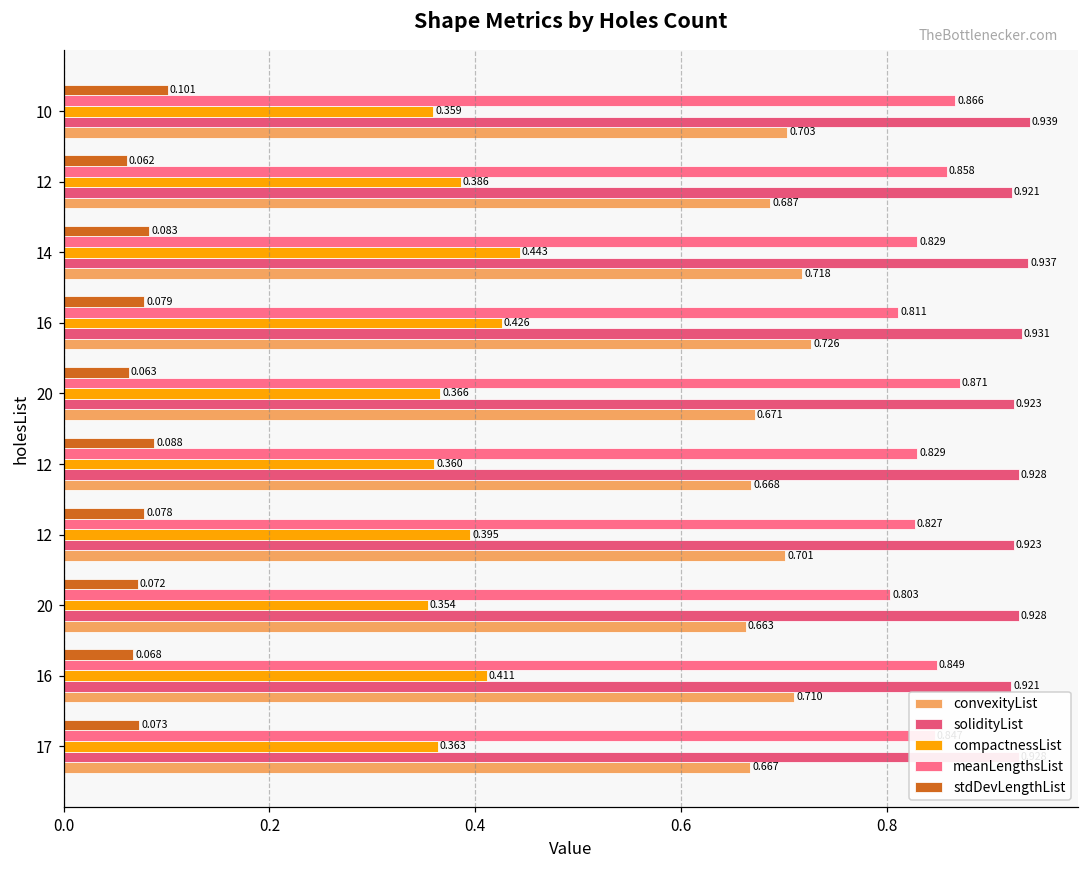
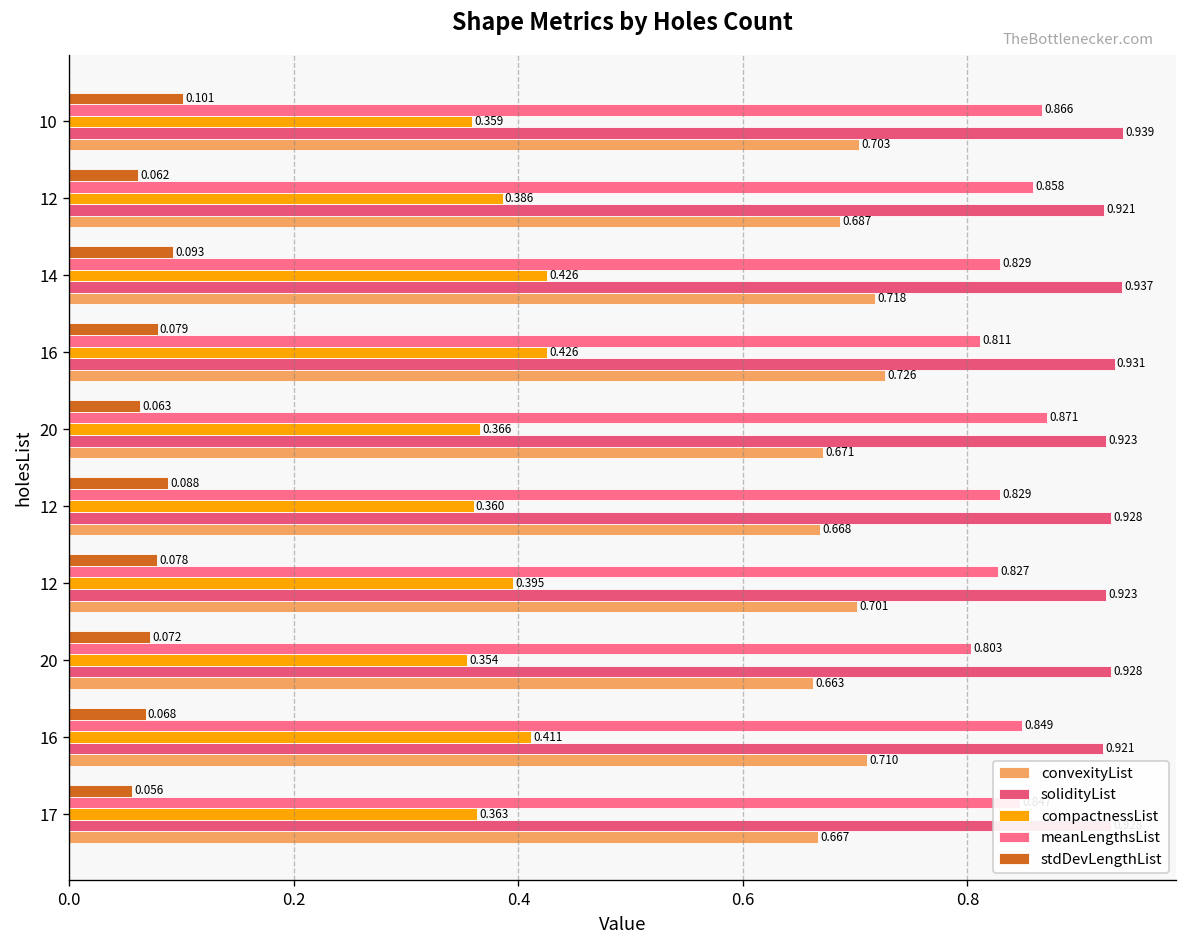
  {
    "convexityList": {
      "10": 0.703,
      "14": 0.718,
      "17": 0.667
    },
    "compactnessList": {
      "10": 0.359,
-     "14": 0.443,
+     "14": 0.426,
      "17": 0.363
    },
    "stdDevLengthList": {
      "10": 0.101,
-     "14": 0.083,
-     "17": 0.073
+     "14": 0.093,
+     "17": 0.056
    }
  }
